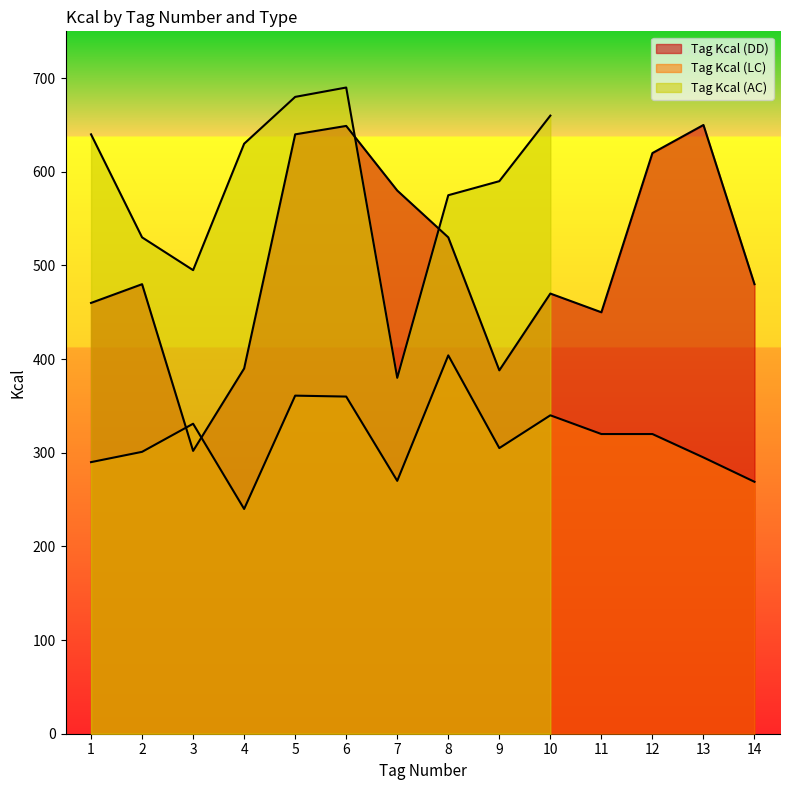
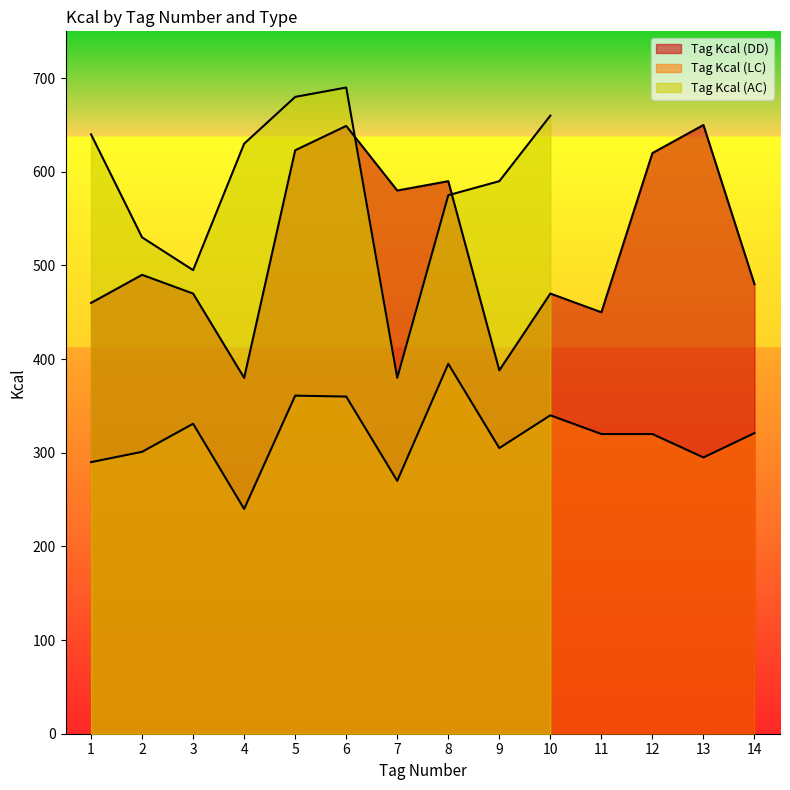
  {
    "Tag Kcal (DD)": {
      "1": 460,
-     "2": 480,
-     "3": 300,
-     "4": 390,
-     "5": 640,
+     "2": 490,
+     "3": 470,
+     "4": 380,
+     "5": 620,
      "6": 650,
      "7": 580,
-     "8": 530,
+     "8": 590,
      "9": 390,
      "10": 470,
      "11": 450,
      "12": 620,
      "13": 650,
      "14": 480
    },
    "Tag Kcal (LC)": {
      "1": 290,
      "2": 300,
      "3": 330,
      "4": 240,
      "5": 360,
      "6": 360,
      "7": 270,
-     "8": 404,
+     "8": 395,
      "9": 310,
      "10": 340,
      "11": 320,
      "12": 320,
      "13": 300,
-     "14": 270
+     "14": 320
    },
    "Tag Kcal (AC)": {
      "1": 640,
      "2": 530,
      "3": 500,
      "4": 630,
      "5": 680,
      "6": 690,
      "7": 380,
      "8": 580,
      "9": 590,
      "10": 660
    }
  }
